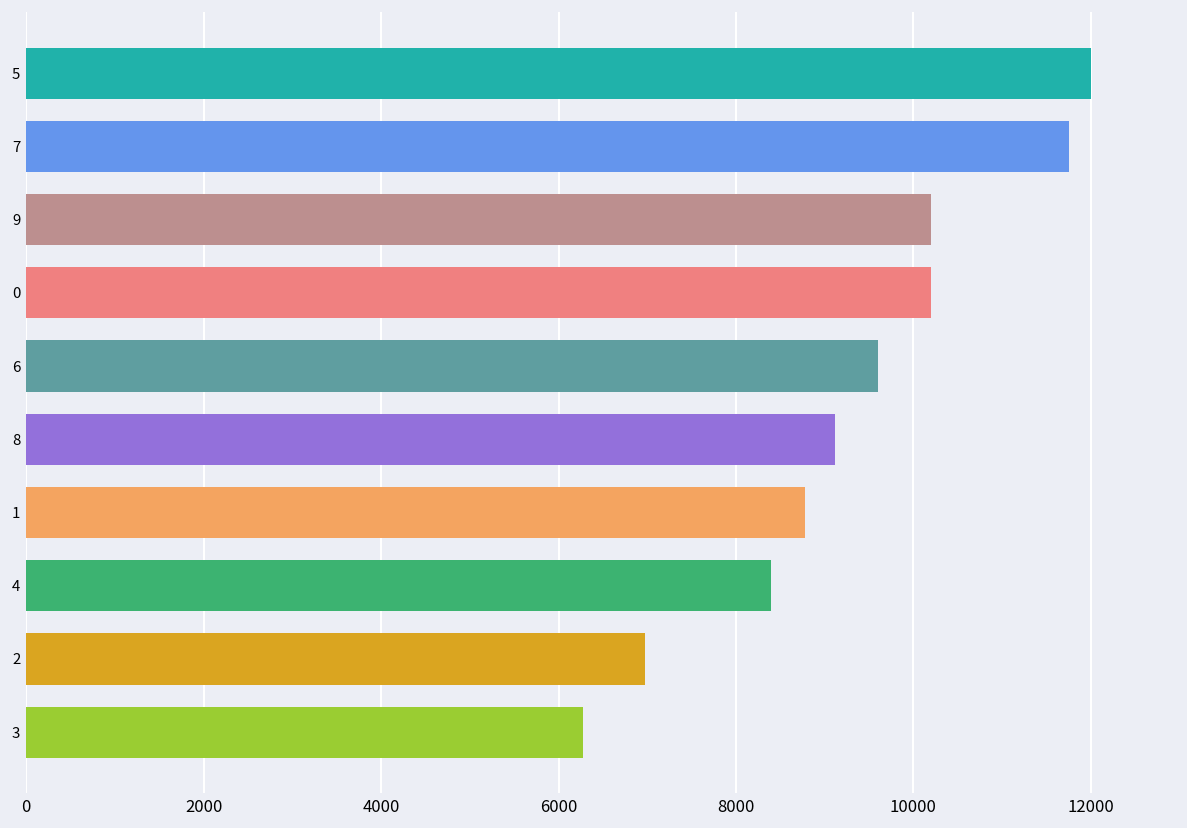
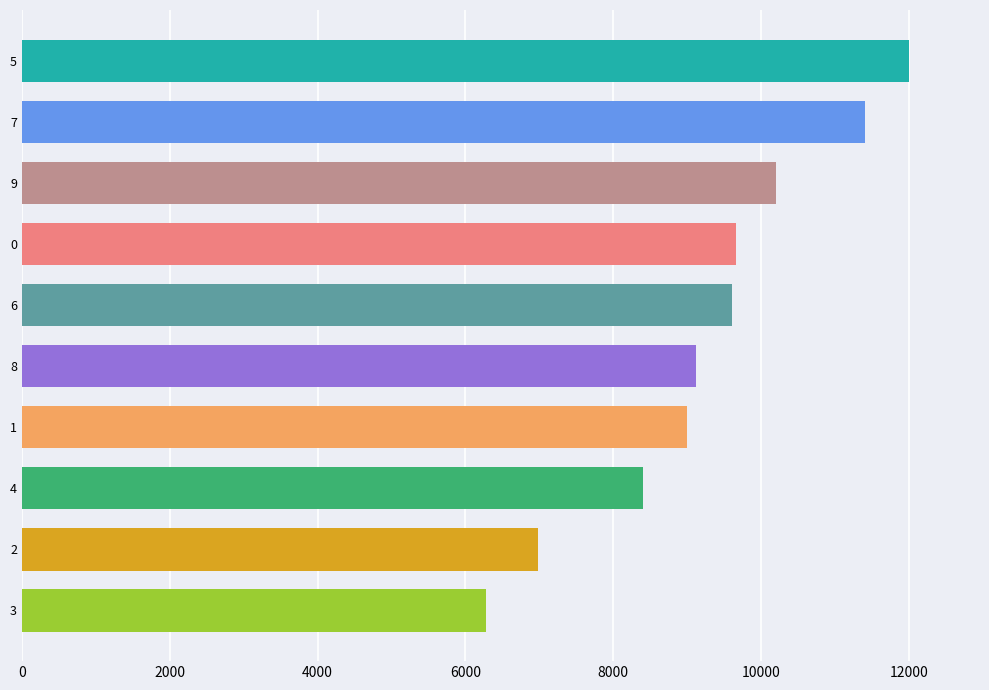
  {
    "5": 12000,
-   "7": 11800,
+   "7": 11400,
    "9": 10200,
-   "0": 10200,
+   "0": 9700,
    "6": 9600,
    "8": 9100,
-   "1": 8800,
+   "1": 9000,
    "4": 8400,
    "2": 7000,
    "3": 6300
  }
